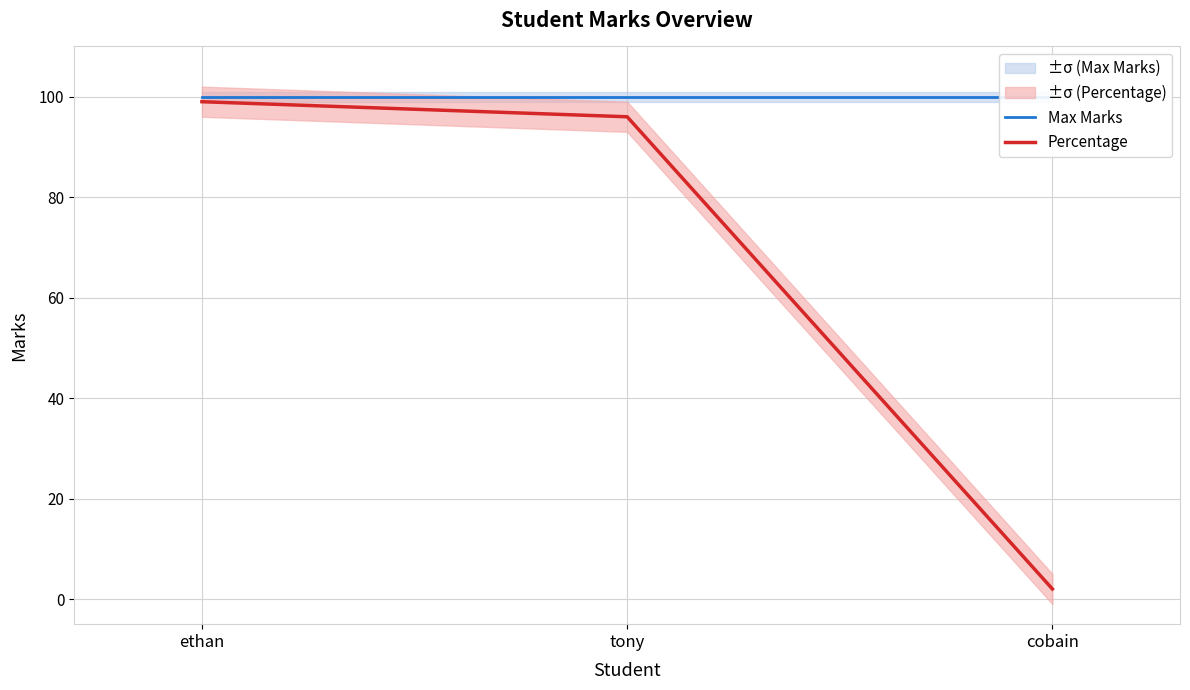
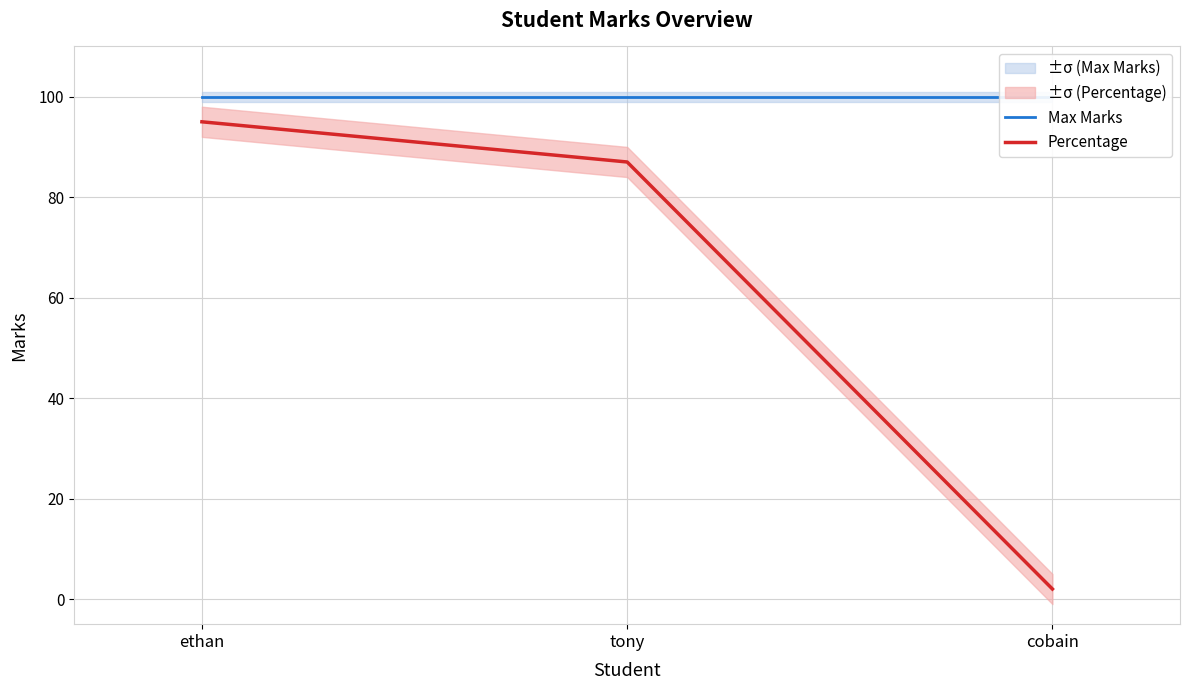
  {
    "Max Marks": {
      "ethan": 100,
      "tony": 100
    },
    "±σ (Max Marks)": {
      "ethan": 101,
      "tony": 101
    },
    "Percentage": {
-     "ethan": 99,
-     "tony": 96,
+     "ethan": 95,
+     "tony": 87,
      "cobain": 2
    }
  }
